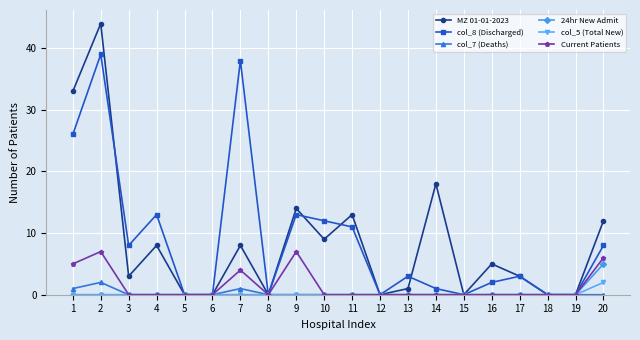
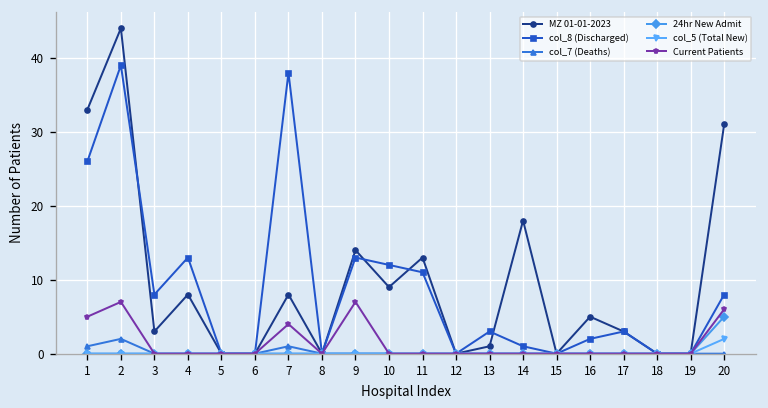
  {
    "MZ 01-01-2023": {
      "1": 33,
      "2": 44,
      "3": 3,
      "4": 8,
      "7": 8,
      "9": 14,
      "10": 9,
      "11": 13,
      "13": 1,
      "14": 18,
      "16": 5,
-     "20": 12
+     "20": 31
    },
    "Current Patients": {
      "1": 5,
      "2": 7,
      "7": 4,
      "9": 7,
      "20": 6
    }
  }
